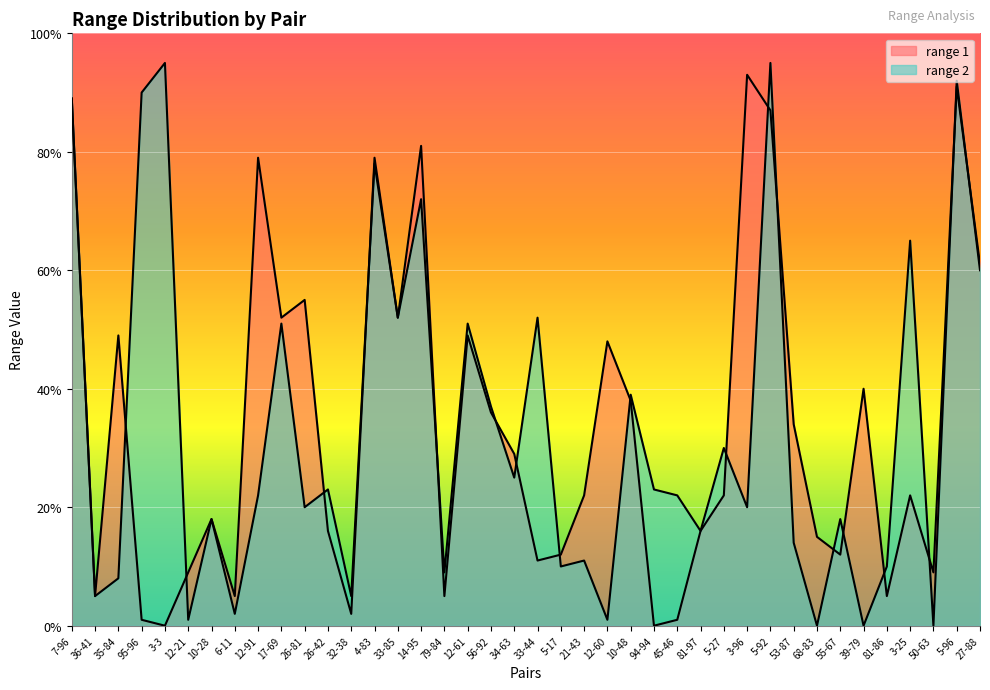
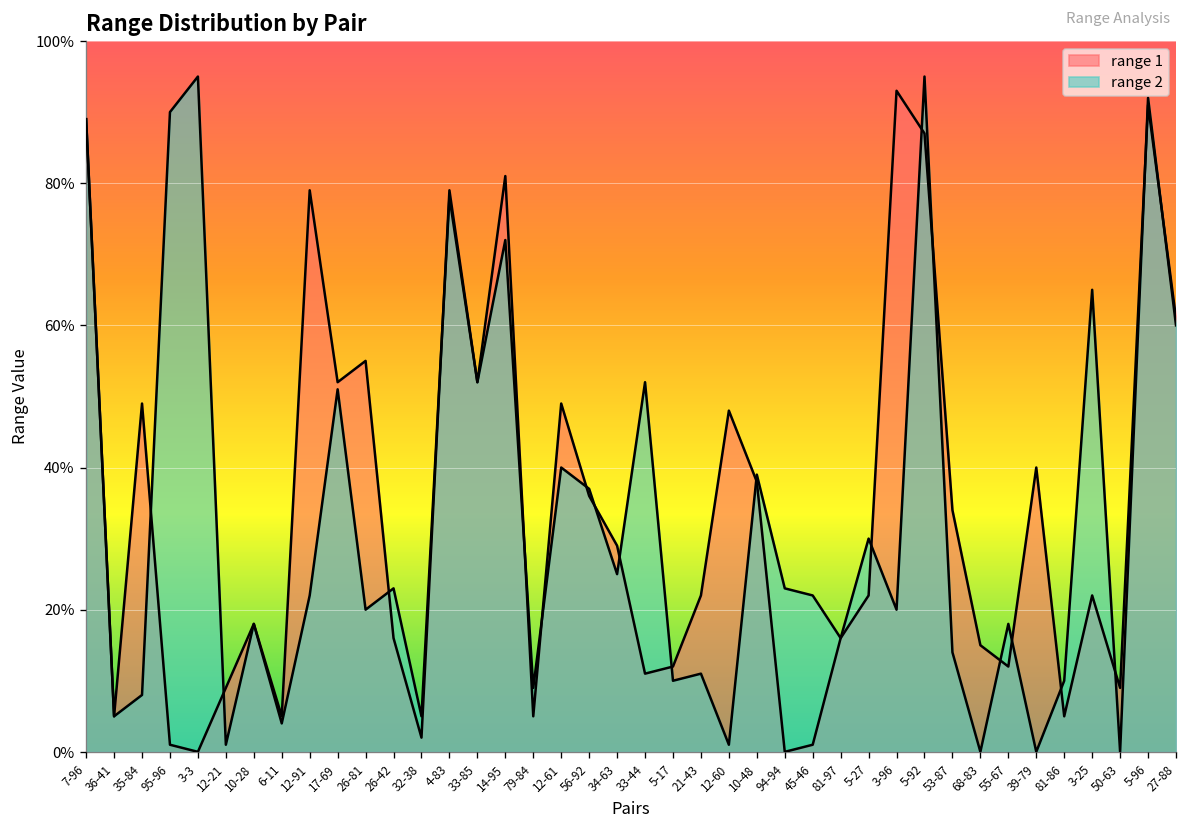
  {
    "range 1": {
      "35-84": "49%",
      "95-96": "1%",
      "3-3": "0%",
      "12-21": "9%",
      "6-11": "5%",
      "12-91": "79%",
      "17-69": "52%",
      "26-81": "55%",
      "26-42": "16%",
      "32-38": "2%",
      "4-83": "79%",
      "14-95": "81%",
      "79-84": "5%",
      "12-61": "49%",
      "56-92": "36%",
      "34-63": "29%",
      "33-44": "11%",
      "5-17": "12%",
      "21-43": "22%",
      "12-60": "48%",
      "10-48": "38%",
      "94-94": "0%",
      "45-46": "1%",
      "5-27": "22%",
      "3-96": "93%",
      "5-92": "87%",
      "53-87": "34%",
      "68-83": "15%",
      "55-67": "12%",
      "39-79": "40%",
      "81-86": "5%",
      "3-25": "22%",
      "50-63": "9%",
      "5-96": "91%",
      "27-88": "61%"
    },
    "range 2": {
      "35-84": "8%",
      "95-96": "90%",
      "3-3": "95%",
      "12-21": "1%",
-     "6-11": "2%",
+     "6-11": "4%",
      "12-91": "22%",
      "17-69": "51%",
      "26-81": "20%",
      "26-42": "23%",
      "32-38": "5%",
      "4-83": "78%",
      "14-95": "72%",
      "79-84": "9%",
-     "12-61": "51%",
+     "12-61": "40%",
      "56-92": "37%",
      "34-63": "25%",
      "33-44": "52%",
      "5-17": "10%",
      "21-43": "11%",
      "12-60": "1%",
      "10-48": "39%",
      "94-94": "23%",
      "45-46": "22%",
      "5-27": "30%",
      "3-96": "20%",
      "5-92": "95%",
      "53-87": "14%",
      "68-83": "0%",
      "55-67": "18%",
      "39-79": "0%",
      "81-86": "10%",
      "3-25": "65%",
      "50-63": "0%",
      "27-88": "60%"
    }
  }
